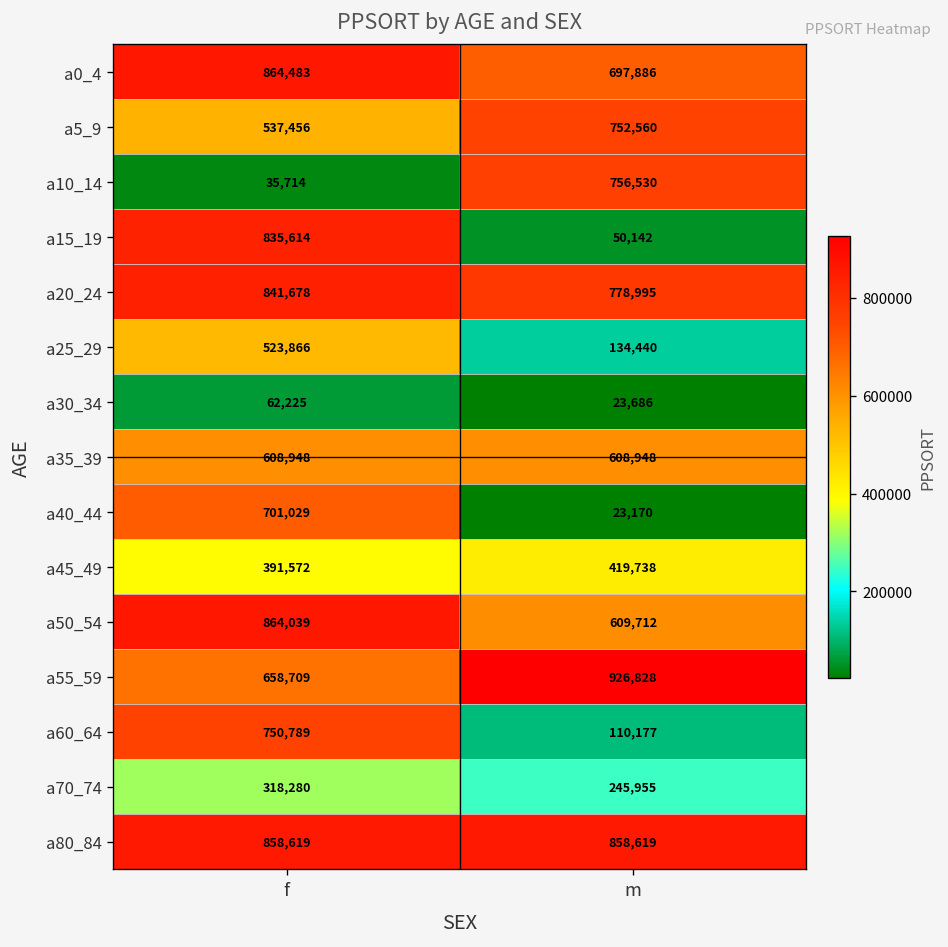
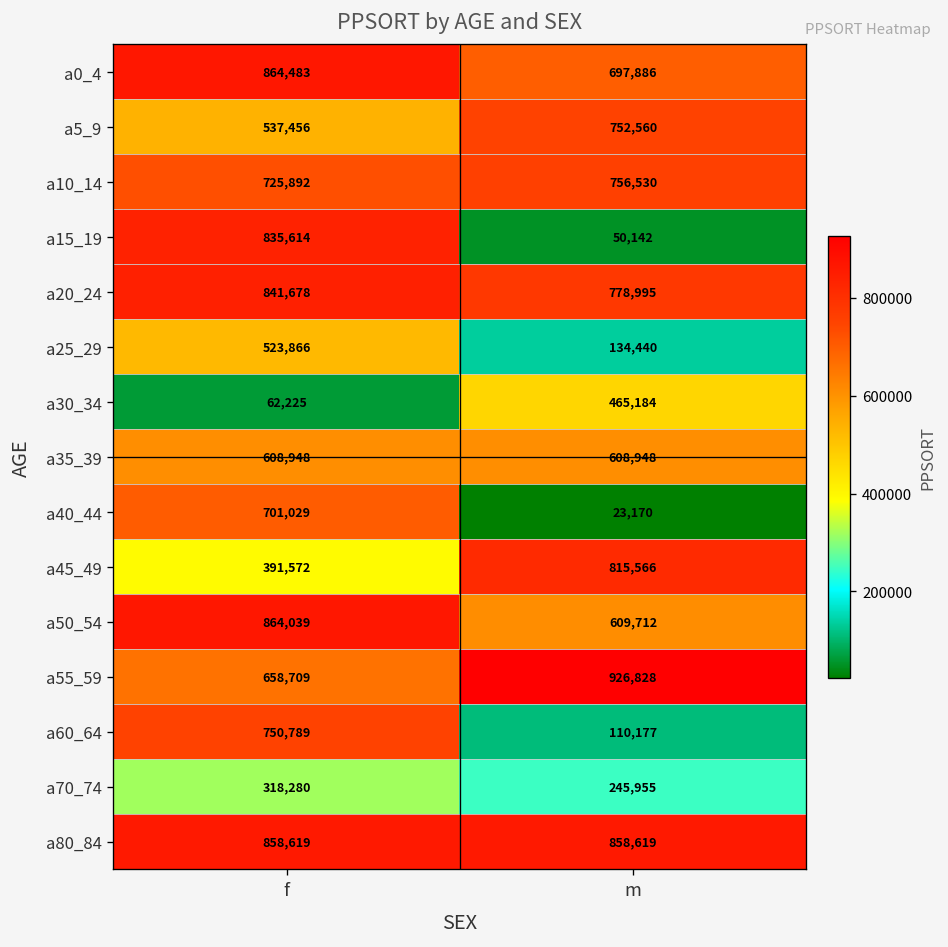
  {
    "a0_4": {
      "f": "864,483",
      "m": "697,886"
    },
    "a5_9": {
      "f": "537,456",
      "m": "752,560"
    },
    "a10_14": {
-     "f": "35,714",
+     "f": "725,892",
      "m": "756,530"
    },
    "a15_19": {
      "f": "835,614",
      "m": "50,142"
    },
    "a20_24": {
      "f": "841,678",
      "m": "778,995"
    },
    "a25_29": {
      "f": "523,866",
      "m": "134,440"
    },
    "a30_34": {
      "f": "62,225",
-     "m": "23,686"
+     "m": "465,184"
    },
    "a35_39": {
      "f": "608,948",
      "m": "608,948"
    },
    "a40_44": {
      "f": "701,029",
      "m": "23,170"
    },
    "a45_49": {
      "f": "391,572",
-     "m": "419,738"
+     "m": "815,566"
    },
    "a50_54": {
      "f": "864,039",
      "m": "609,712"
    },
    "a55_59": {
      "f": "658,709",
      "m": "926,828"
    },
    "a60_64": {
      "f": "750,789",
      "m": "110,177"
    },
    "a70_74": {
      "f": "318,280",
      "m": "245,955"
    },
    "a80_84": {
      "f": "858,619",
      "m": "858,619"
    }
  }
